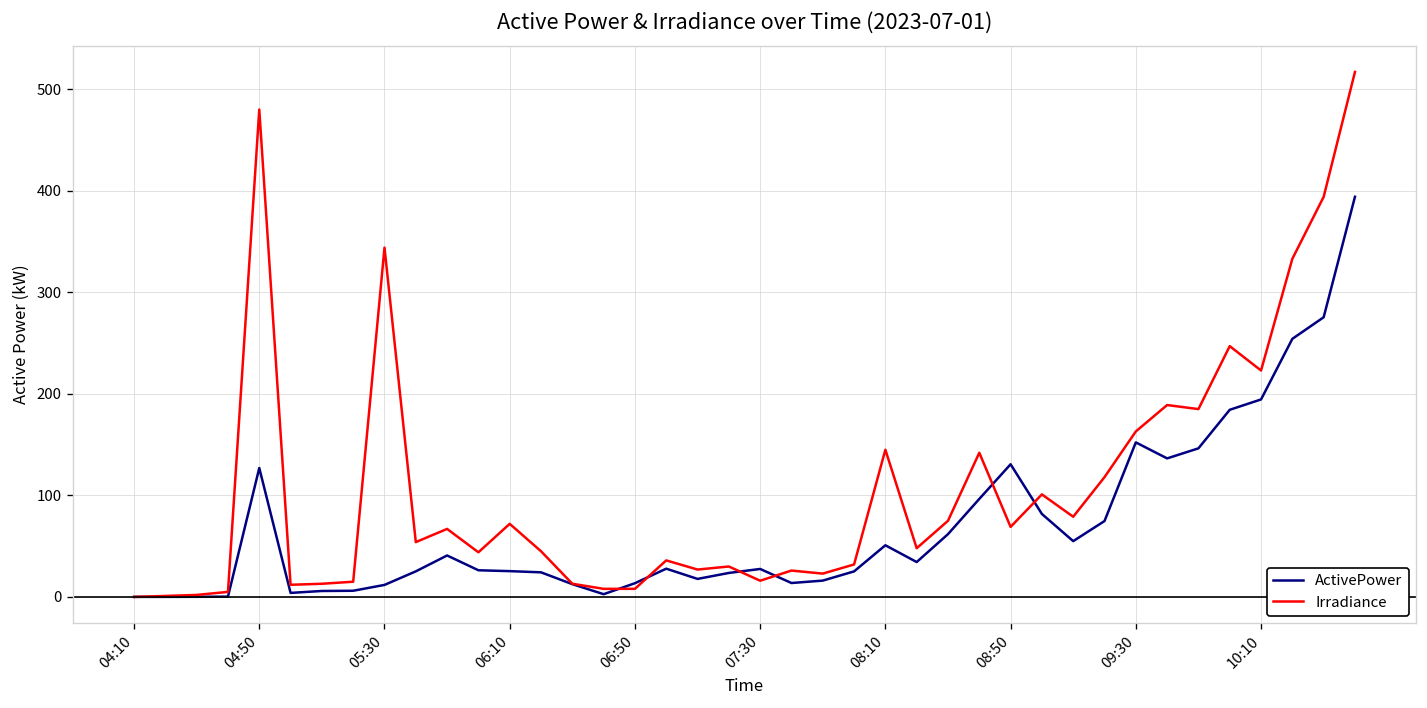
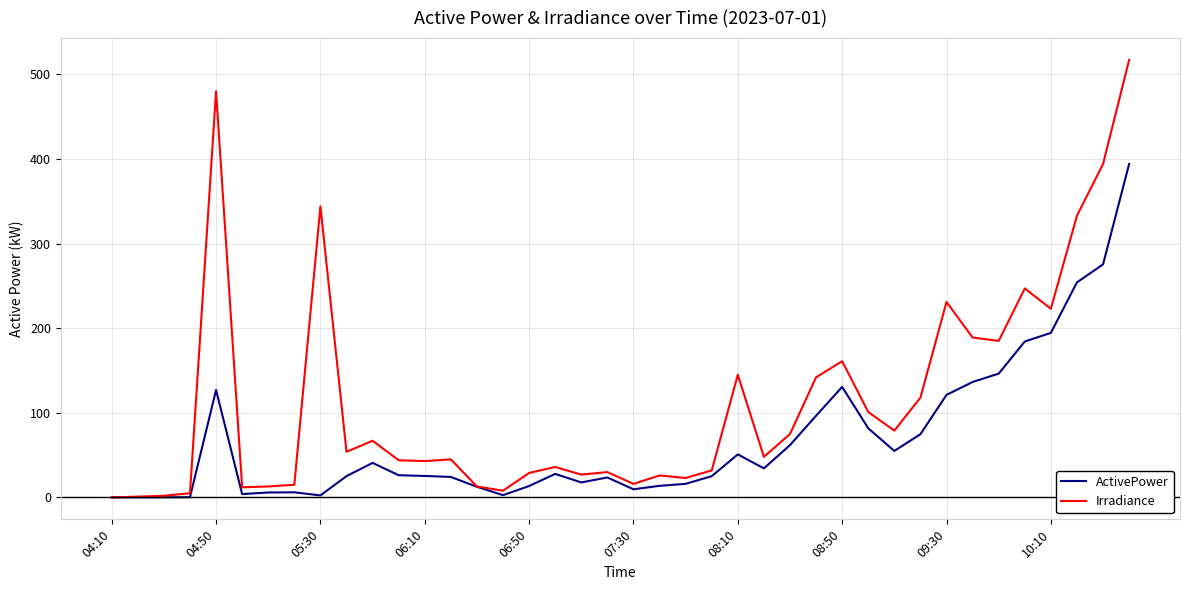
  {
    "ActivePower": {
      "04:50": 130,
-     "05:30": 10,
+     "05:30": 0,
      "06:10": 30,
      "06:50": 10,
-     "07:30": 30,
+     "07:30": 10,
      "08:10": 50,
      "08:50": 130,
-     "09:30": 150,
+     "09:30": 120,
      "10:10": 190
    },
    "Irradiance": {
      "04:50": 480,
      "05:30": 340,
-     "06:10": 70,
-     "06:50": 10,
+     "06:10": 40,
+     "06:50": 30,
      "07:30": 20,
      "08:10": 150,
-     "08:50": 70,
-     "09:30": 160,
+     "08:50": 160,
+     "09:30": 230,
      "10:10": 220
    }
  }
